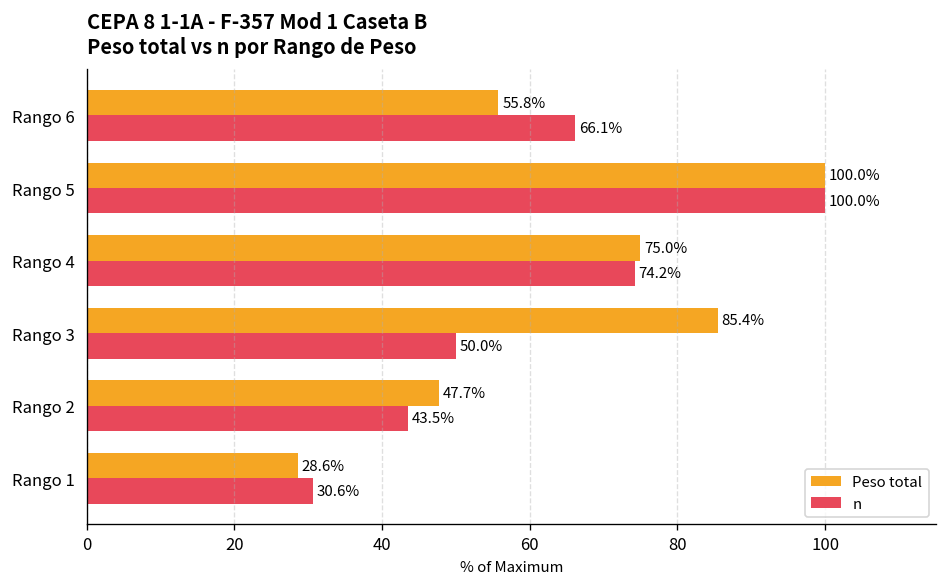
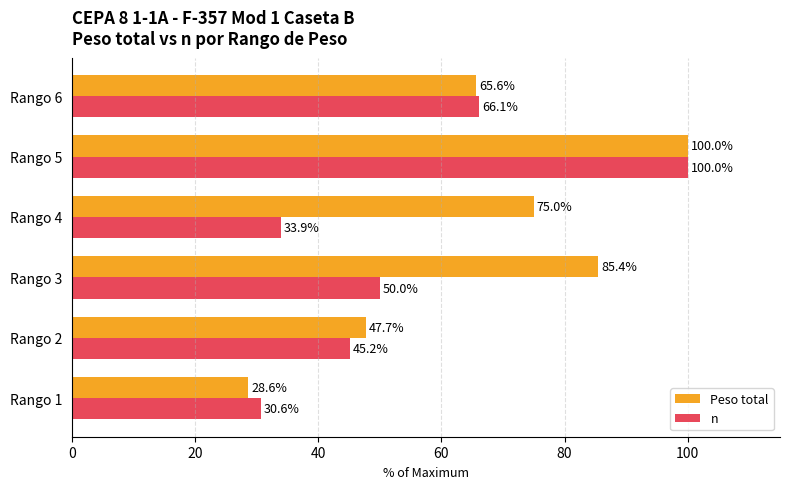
  {
    "Peso total": {
-     "Rango 6": "55.8%",
+     "Rango 6": "65.6%",
      "Rango 5": "100.0%",
      "Rango 4": "75.0%",
      "Rango 3": "85.4%",
      "Rango 2": "47.7%",
      "Rango 1": "28.6%"
    },
    "n": {
      "Rango 6": "66.1%",
      "Rango 5": "100.0%",
-     "Rango 4": "74.2%",
+     "Rango 4": "33.9%",
      "Rango 3": "50.0%",
-     "Rango 2": "43.5%",
+     "Rango 2": "45.2%",
      "Rango 1": "30.6%"
    }
  }
